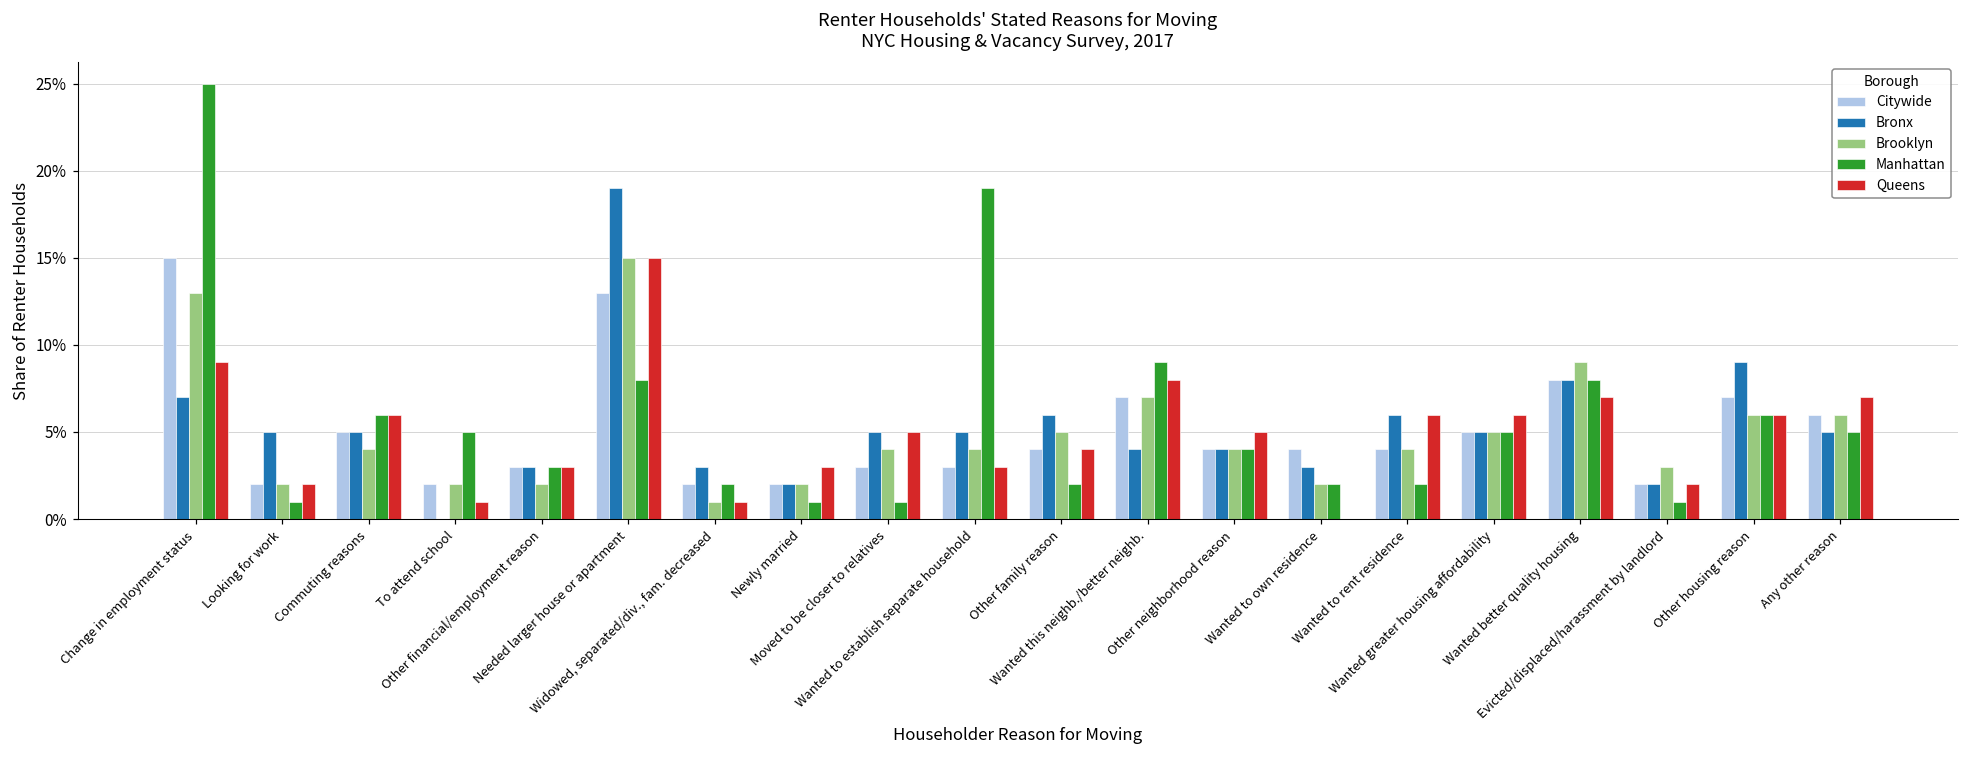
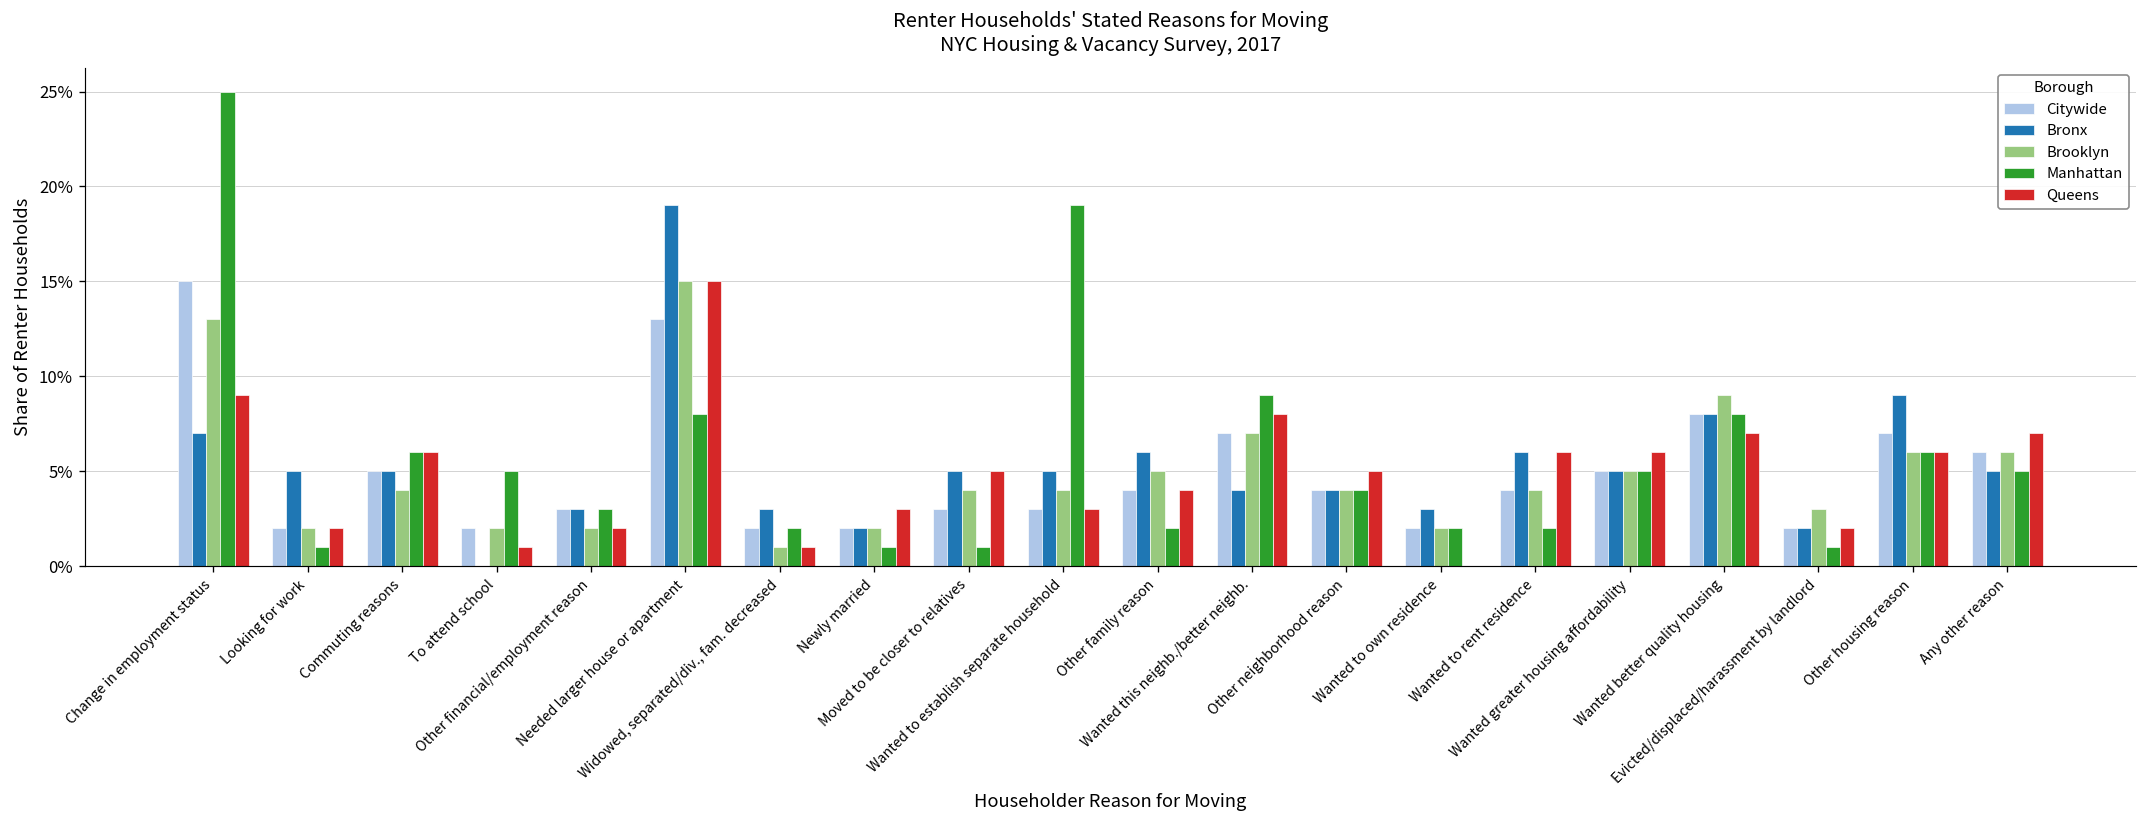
  {
    "Citywide": {
      "Change in employment status": "15.0%",
      "Looking for work": "2.0%",
      "Commuting reasons": "5.0%",
      "To attend school": "2.0%",
      "Other financial/employment reason": "3.0%",
      "Needed larger house or apartment": "13.0%",
      "Widowed, separated/div., fam. decreased": "2.0%",
      "Newly married": "2.0%",
      "Moved to be closer to relatives": "3.0%",
      "Wanted to establish separate household": "3.0%",
      "Other family reason": "4.0%",
      "Wanted this neighb./better neighb.": "7.0%",
      "Other neighborhood reason": "4.0%",
-     "Wanted to own residence": "4.0%",
+     "Wanted to own residence": "2.0%",
      "Wanted to rent residence": "4.0%",
      "Wanted greater housing affordability": "5.0%",
      "Wanted better quality housing": "8.0%",
      "Evicted/displaced/harassment by landlord": "2.0%",
      "Other housing reason": "7.0%",
      "Any other reason": "6.0%"
    },
    "Bronx": {
      "Change in employment status": "7.0%",
      "Looking for work": "5.0%",
      "Commuting reasons": "5.0%",
      "To attend school": "0.0%",
      "Other financial/employment reason": "3.0%",
      "Needed larger house or apartment": "19.0%",
      "Widowed, separated/div., fam. decreased": "3.0%",
      "Newly married": "2.0%",
      "Moved to be closer to relatives": "5.0%",
      "Wanted to establish separate household": "5.0%",
      "Other family reason": "6.0%",
      "Wanted this neighb./better neighb.": "4.0%",
      "Other neighborhood reason": "4.0%",
      "Wanted to own residence": "3.0%",
      "Wanted to rent residence": "6.0%",
      "Wanted greater housing affordability": "5.0%",
      "Wanted better quality housing": "8.0%",
      "Evicted/displaced/harassment by landlord": "2.0%",
      "Other housing reason": "9.0%",
      "Any other reason": "5.0%"
    },
    "Brooklyn": {
      "Change in employment status": "13.0%",
      "Looking for work": "2.0%",
      "Commuting reasons": "4.0%",
      "To attend school": "2.0%",
      "Other financial/employment reason": "2.0%",
      "Needed larger house or apartment": "15.0%",
      "Widowed, separated/div., fam. decreased": "1.0%",
      "Newly married": "2.0%",
      "Moved to be closer to relatives": "4.0%",
      "Wanted to establish separate household": "4.0%",
      "Other family reason": "5.0%",
      "Wanted this neighb./better neighb.": "7.0%",
      "Other neighborhood reason": "4.0%",
      "Wanted to own residence": "2.0%",
      "Wanted to rent residence": "4.0%",
      "Wanted greater housing affordability": "5.0%",
      "Wanted better quality housing": "9.0%",
      "Evicted/displaced/harassment by landlord": "3.0%",
      "Other housing reason": "6.0%",
      "Any other reason": "6.0%"
    },
    "Manhattan": {
      "Change in employment status": "25.0%",
      "Looking for work": "1.0%",
      "Commuting reasons": "6.0%",
      "To attend school": "5.0%",
      "Other financial/employment reason": "3.0%",
      "Needed larger house or apartment": "8.0%",
      "Widowed, separated/div., fam. decreased": "2.0%",
      "Newly married": "1.0%",
      "Moved to be closer to relatives": "1.0%",
      "Wanted to establish separate household": "19.0%",
      "Other family reason": "2.0%",
      "Wanted this neighb./better neighb.": "9.0%",
      "Other neighborhood reason": "4.0%",
      "Wanted to own residence": "2.0%",
      "Wanted to rent residence": "2.0%",
      "Wanted greater housing affordability": "5.0%",
      "Wanted better quality housing": "8.0%",
      "Evicted/displaced/harassment by landlord": "1.0%",
      "Other housing reason": "6.0%",
      "Any other reason": "5.0%"
    },
    "Queens": {
      "Change in employment status": "9.0%",
      "Looking for work": "2.0%",
      "Commuting reasons": "6.0%",
      "To attend school": "1.0%",
-     "Other financial/employment reason": "3.0%",
+     "Other financial/employment reason": "2.0%",
      "Needed larger house or apartment": "15.0%",
      "Widowed, separated/div., fam. decreased": "1.0%",
      "Newly married": "3.0%",
      "Moved to be closer to relatives": "5.0%",
      "Wanted to establish separate household": "3.0%",
      "Other family reason": "4.0%",
      "Wanted this neighb./better neighb.": "8.0%",
      "Other neighborhood reason": "5.0%",
      "Wanted to own residence": "0.0%",
      "Wanted to rent residence": "6.0%",
      "Wanted greater housing affordability": "6.0%",
      "Wanted better quality housing": "7.0%",
      "Evicted/displaced/harassment by landlord": "2.0%",
      "Other housing reason": "6.0%",
      "Any other reason": "7.0%"
    }
  }
